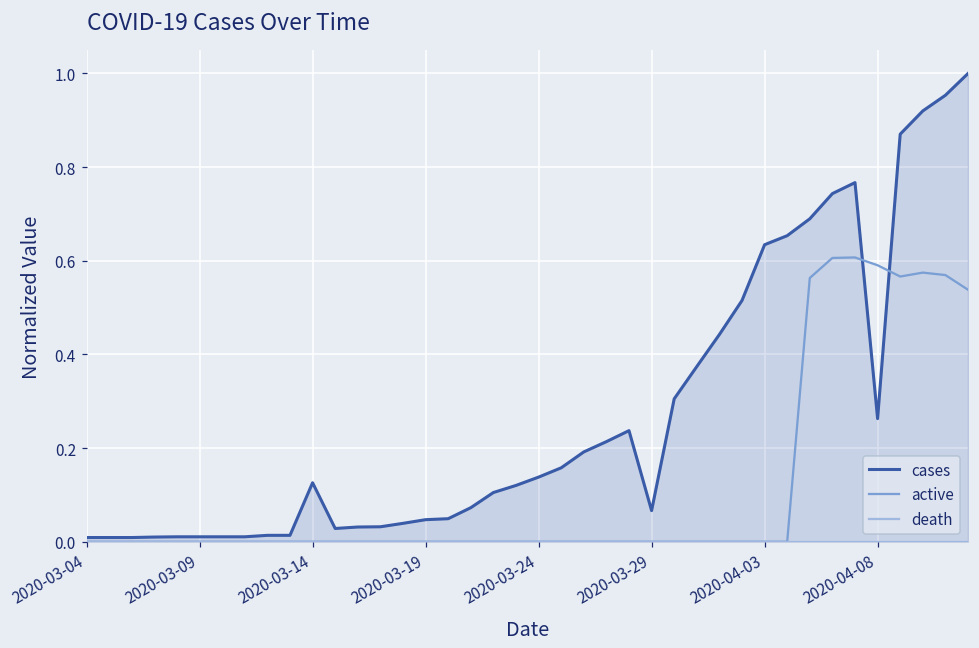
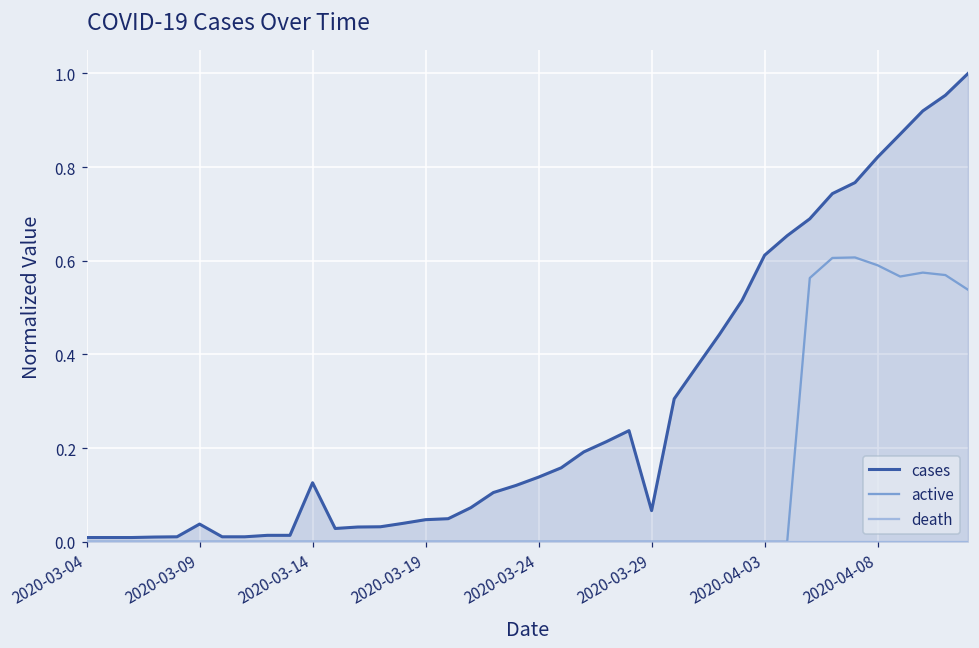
  {
    "cases": {
      "2020-03-04": 0.01,
-     "2020-03-09": 0.01,
+     "2020-03-09": 0.04,
      "2020-03-14": 0.13,
      "2020-03-19": 0.05,
      "2020-03-24": 0.14,
      "2020-03-29": 0.07,
-     "2020-04-03": 0.63,
-     "2020-04-08": 0.26
+     "2020-04-03": 0.61,
+     "2020-04-08": 0.82
    }
  }
